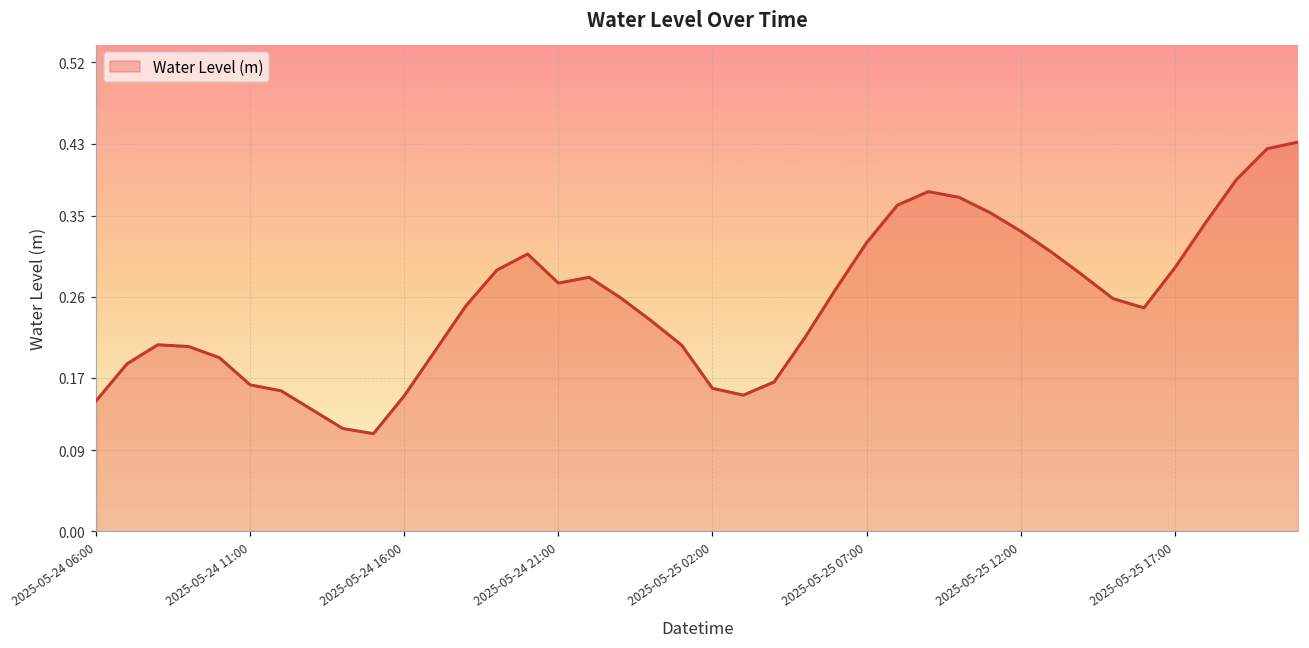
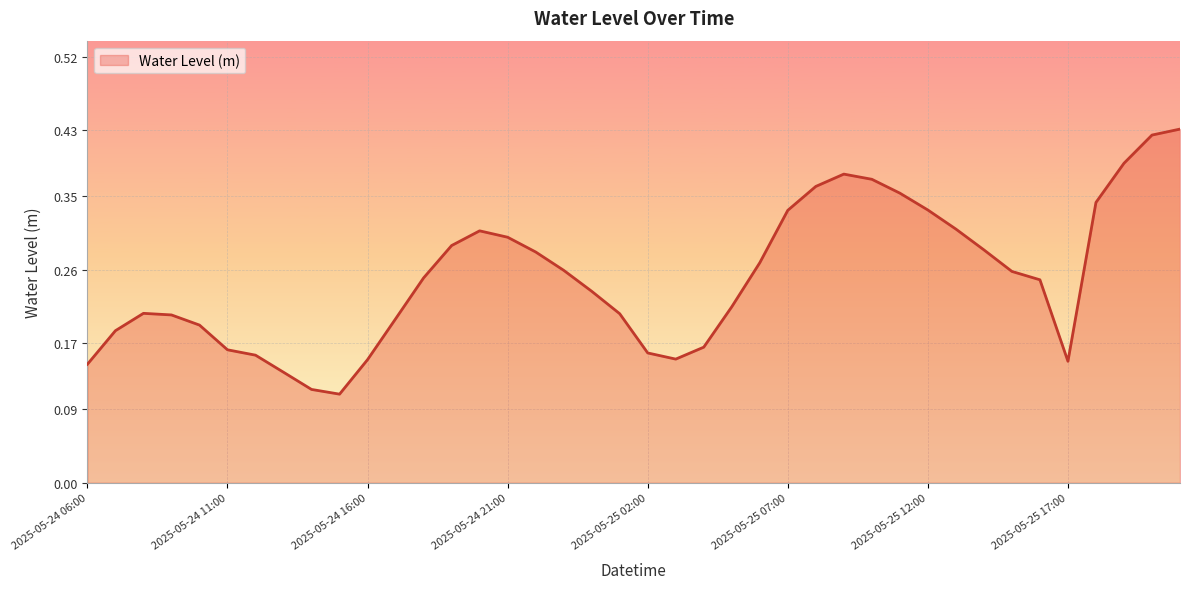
  {
    "2025-05-24 06:00": 0.14,
    "2025-05-24 11:00": 0.16,
    "2025-05-24 16:00": 0.15,
-   "2025-05-24 21:00": 0.28,
+   "2025-05-24 21:00": 0.30,
    "2025-05-25 02:00": 0.16,
-   "2025-05-25 07:00": 0.32,
+   "2025-05-25 07:00": 0.33,
    "2025-05-25 12:00": 0.33,
-   "2025-05-25 17:00": 0.29
+   "2025-05-25 17:00": 0.15
  }
